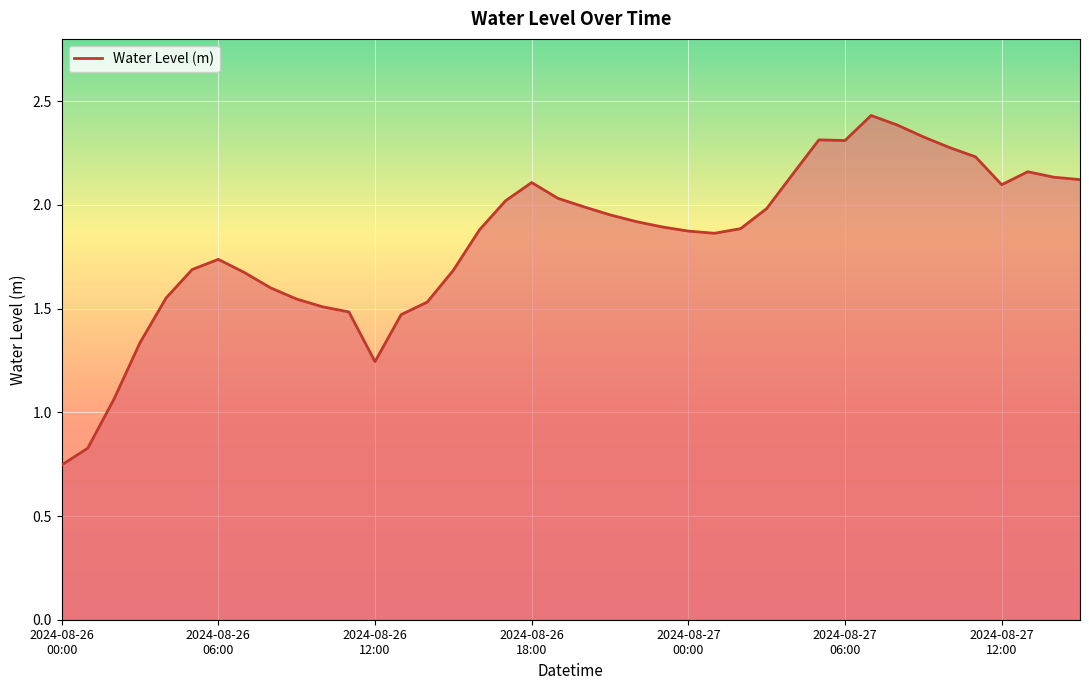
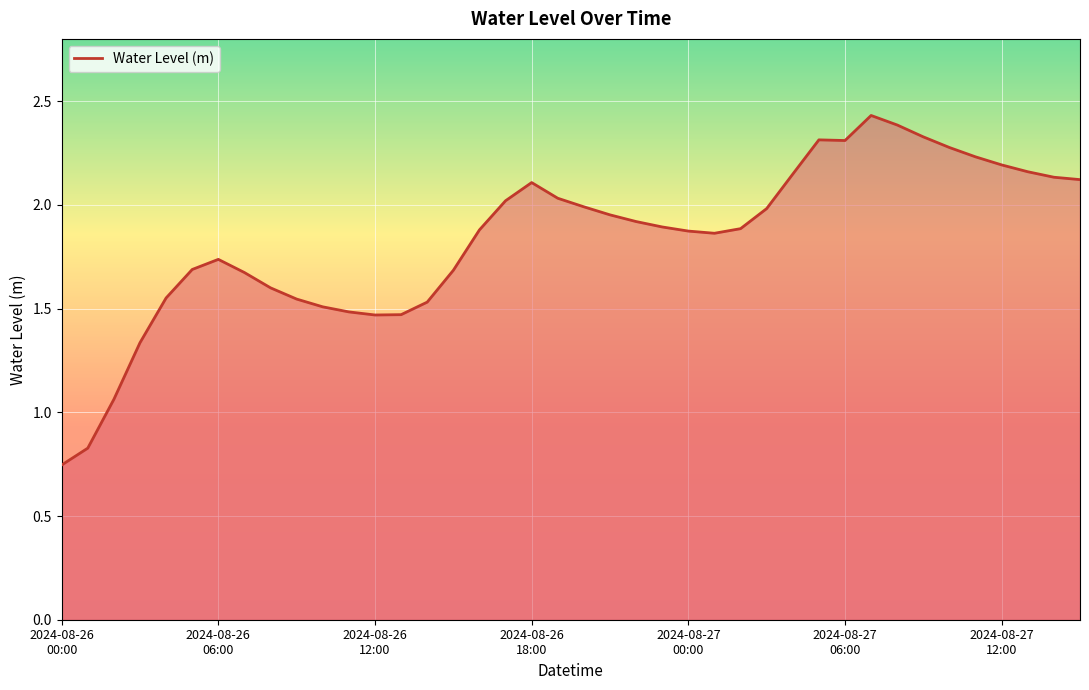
  {
    "2024-08-26 00:00": 0.75,
    "2024-08-26 06:00": 1.74,
-   "2024-08-26 12:00": 1.24,
+   "2024-08-26 12:00": 1.47,
    "2024-08-26 18:00": 2.11,
    "2024-08-27 00:00": 1.87,
    "2024-08-27 06:00": 2.31,
-   "2024-08-27 12:00": 2.10
+   "2024-08-27 12:00": 2.19
  }
